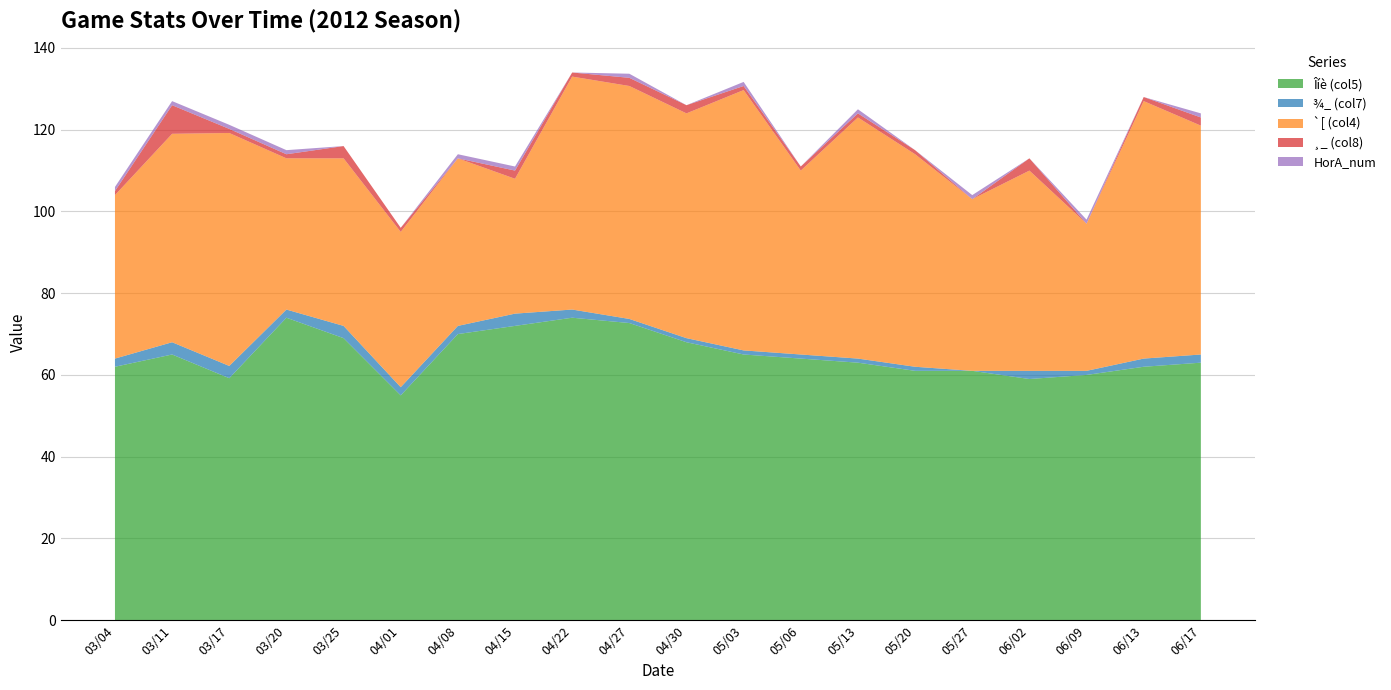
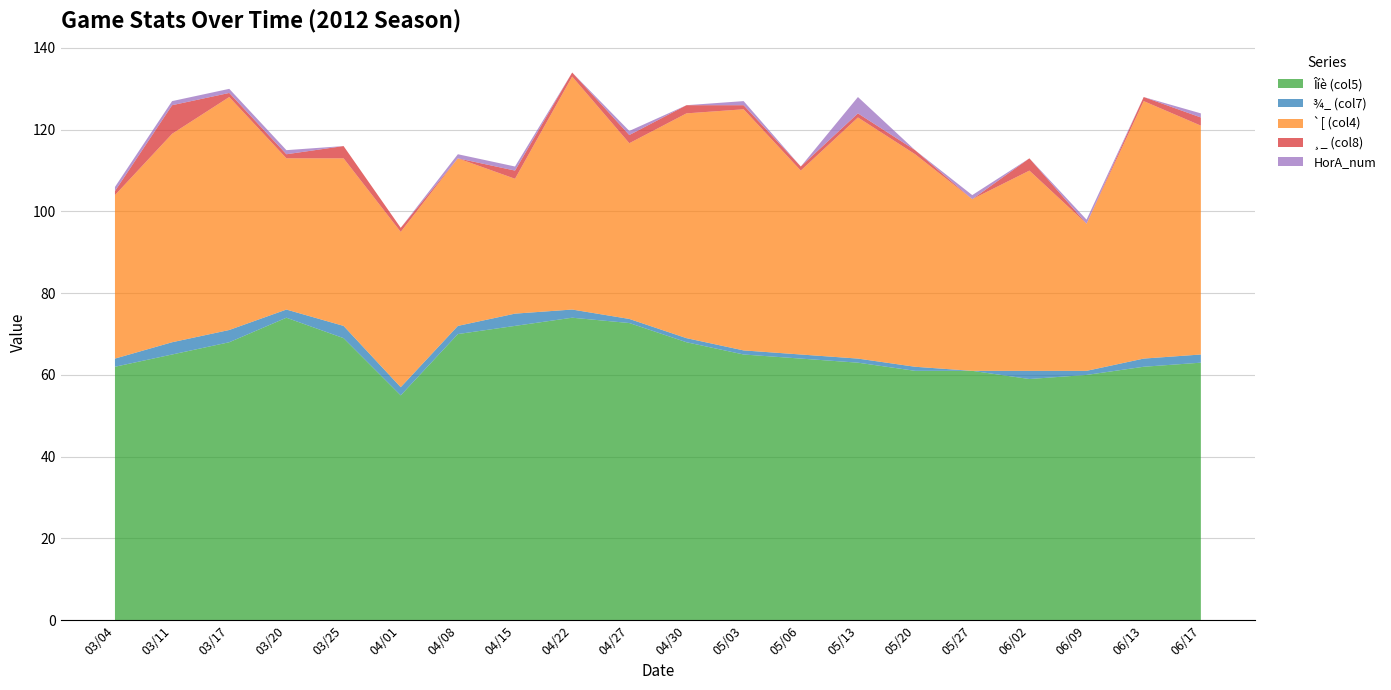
  {
    "Îíè (col5)": {
      "03/04": 62,
      "03/11": 65,
-     "03/17": 59,
+     "03/17": 68,
      "03/20": 74,
      "03/25": 69,
      "04/01": 55,
      "04/08": 70,
      "04/15": 72,
      "04/22": 74,
      "04/27": 73,
      "04/30": 68,
      "05/03": 65,
      "05/06": 64,
      "05/13": 63,
      "05/20": 61,
      "06/02": 59,
      "06/09": 60,
      "06/13": 62,
      "06/17": 63
    },
    "¾_ (col7)": {
      "03/04": 2,
      "03/11": 3,
      "03/17": 3,
      "03/20": 2,
      "03/25": 3,
      "04/01": 2,
      "04/08": 2,
      "04/15": 3,
      "04/22": 2,
      "04/27": 1,
      "04/30": 1,
      "05/03": 1,
      "05/06": 1,
      "05/13": 1,
      "05/20": 1,
      "06/02": 2,
      "06/09": 1,
      "06/13": 2,
      "06/17": 2
    },
    "`[ (col4)": {
      "03/04": 40,
      "03/11": 51,
      "03/17": 57,
      "03/20": 37,
      "03/25": 41,
      "04/01": 38,
      "04/15": 33,
      "04/22": 57,
-     "04/27": 57,
+     "04/27": 43,
      "04/30": 55,
-     "05/03": 64,
+     "05/03": 59,
      "05/06": 45,
      "05/13": 59,
      "05/20": 52,
      "06/02": 49,
      "06/13": 63,
      "06/17": 56
    },
    "¸_ (col8)": {
      "03/04": 1,
      "03/11": 7,
      "03/17": 1,
      "03/20": 1,
      "04/15": 2,
      "04/27": 2,
      "05/03": 1,
      "05/13": 1,
      "06/17": 2
    },
    "HorA_num": {
      "03/04": 1,
      "03/11": 1,
      "03/17": 1,
      "03/20": 1,
      "04/08": 1,
      "04/15": 1,
      "04/27": 1,
      "05/03": 1,
-     "05/13": 1,
+     "05/13": 4,
      "05/27": 1,
      "06/09": 1,
      "06/17": 1
    }
  }
